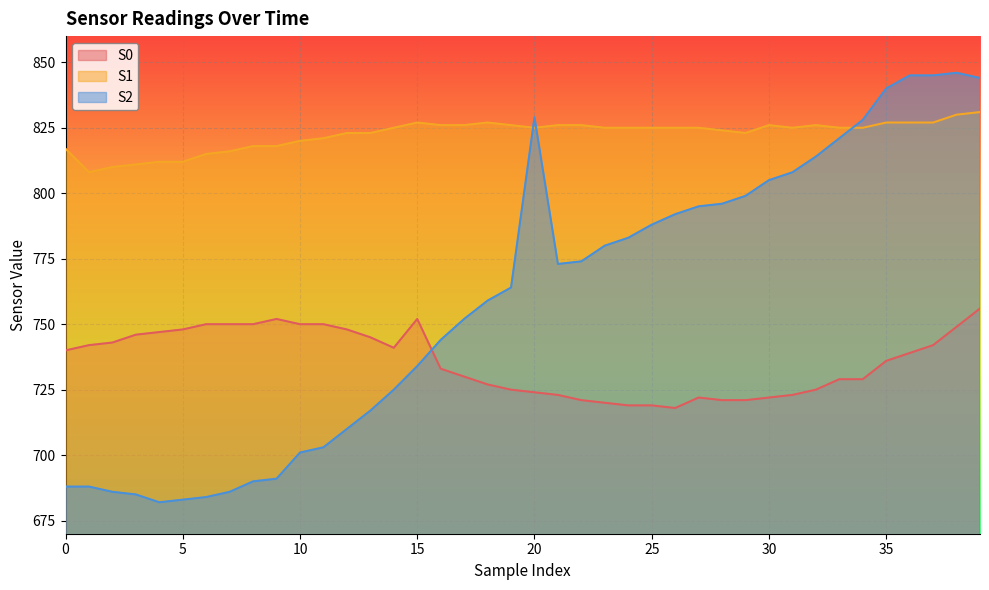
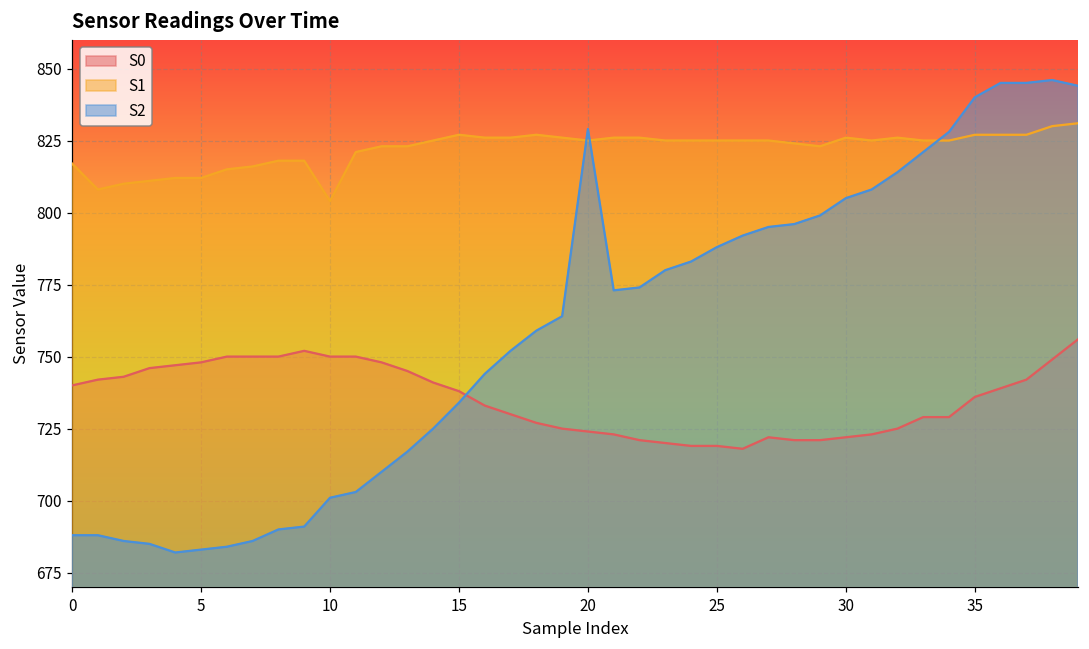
  {
    "S0": {
      "0": 740,
      "5": 748,
      "10": 750,
-     "15": 752,
+     "15": 738,
      "20": 724,
      "25": 719,
      "30": 722,
      "35": 736
    },
    "S1": {
      "0": 817,
      "5": 812,
-     "10": 820,
+     "10": 804,
      "15": 827,
      "20": 825,
      "25": 825,
      "30": 826,
      "35": 827
    },
    "S2": {
      "0": 688,
      "5": 683,
      "10": 701,
      "15": 734,
      "20": 829,
      "25": 788,
      "30": 805,
      "35": 840
    }
  }
